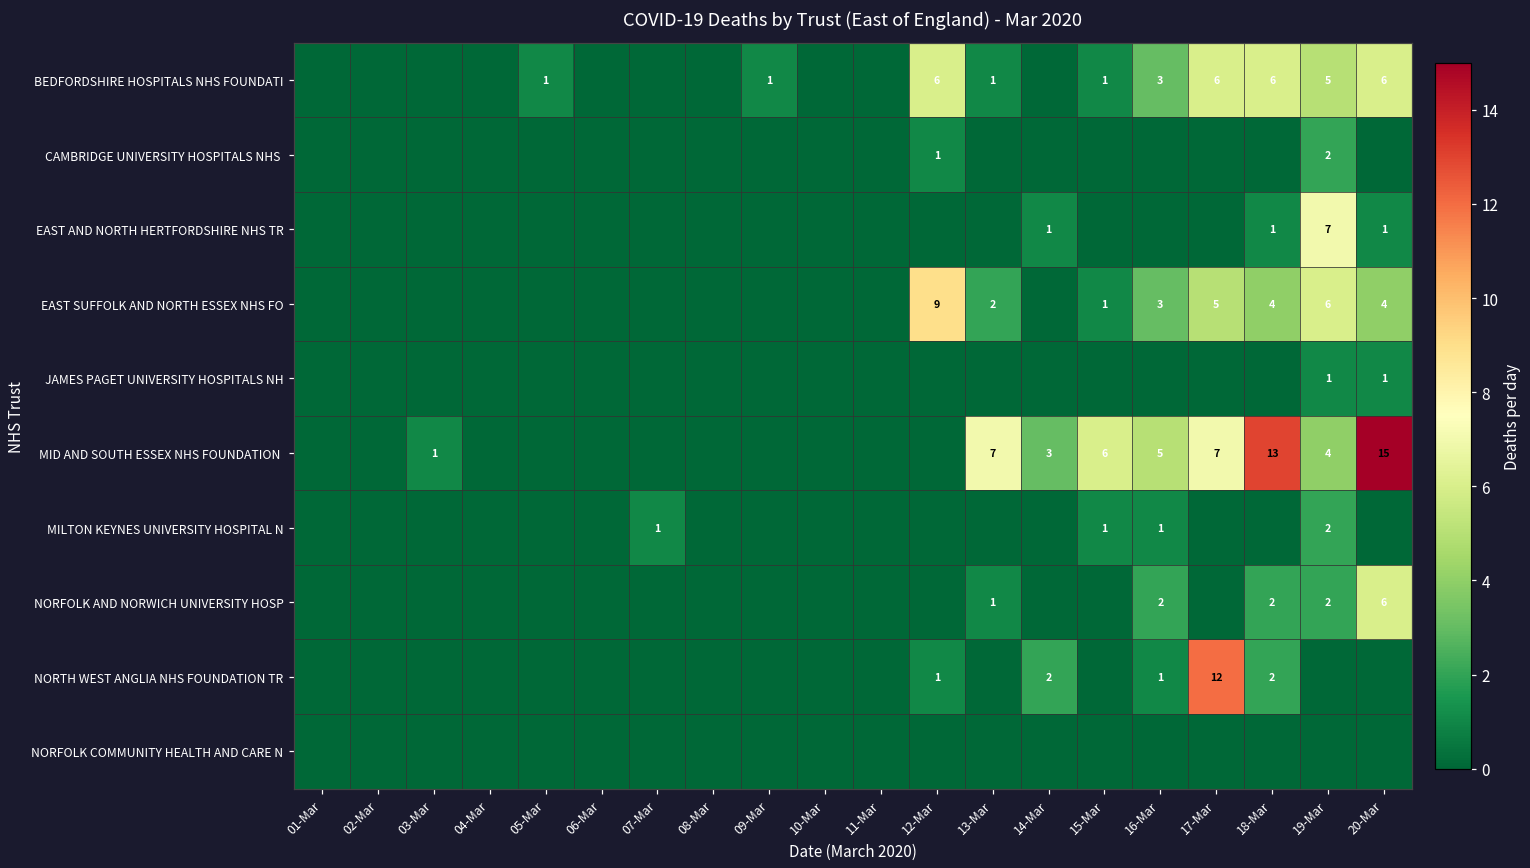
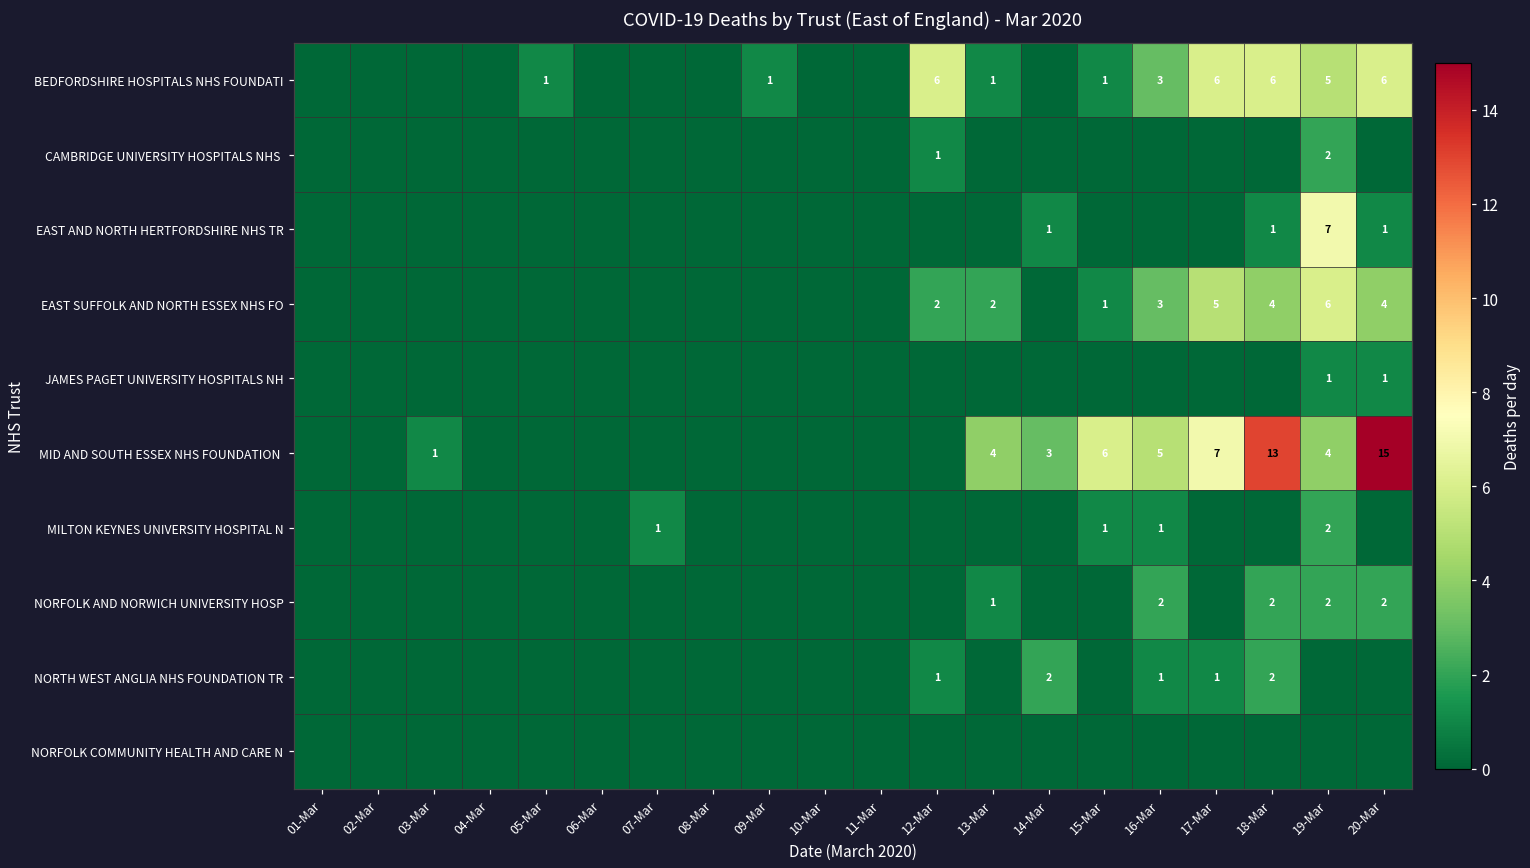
  {
    "BEDFORDSHIRE HOSPITALS NHS FOUNDATI": {
      "05-Mar": 1,
      "09-Mar": 1,
      "12-Mar": 6,
      "13-Mar": 1,
      "15-Mar": 1,
      "16-Mar": 3,
      "17-Mar": 6,
      "18-Mar": 6,
      "19-Mar": 5,
      "20-Mar": 6
    },
    "CAMBRIDGE UNIVERSITY HOSPITALS NHS": {
      "12-Mar": 1,
      "19-Mar": 2
    },
    "EAST AND NORTH HERTFORDSHIRE NHS TR": {
      "14-Mar": 1,
      "18-Mar": 1,
      "19-Mar": 7,
      "20-Mar": 1
    },
    "EAST SUFFOLK AND NORTH ESSEX NHS FO": {
-     "12-Mar": 9,
+     "12-Mar": 2,
      "13-Mar": 2,
      "15-Mar": 1,
      "16-Mar": 3,
      "17-Mar": 5,
      "18-Mar": 4,
      "19-Mar": 6,
      "20-Mar": 4
    },
    "JAMES PAGET UNIVERSITY HOSPITALS NH": {
      "19-Mar": 1,
      "20-Mar": 1
    },
    "MID AND SOUTH ESSEX NHS FOUNDATION": {
      "03-Mar": 1,
-     "13-Mar": 7,
+     "13-Mar": 4,
      "14-Mar": 3,
      "15-Mar": 6,
      "16-Mar": 5,
      "17-Mar": 7,
      "18-Mar": 13,
      "19-Mar": 4,
      "20-Mar": 15
    },
    "MILTON KEYNES UNIVERSITY HOSPITAL N": {
      "07-Mar": 1,
      "15-Mar": 1,
      "16-Mar": 1,
      "19-Mar": 2
    },
    "NORFOLK AND NORWICH UNIVERSITY HOSP": {
      "13-Mar": 1,
      "16-Mar": 2,
      "18-Mar": 2,
      "19-Mar": 2,
-     "20-Mar": 6
+     "20-Mar": 2
    },
    "NORTH WEST ANGLIA NHS FOUNDATION TR": {
      "12-Mar": 1,
      "14-Mar": 2,
      "16-Mar": 1,
-     "17-Mar": 12,
+     "17-Mar": 1,
      "18-Mar": 2
    }
  }
